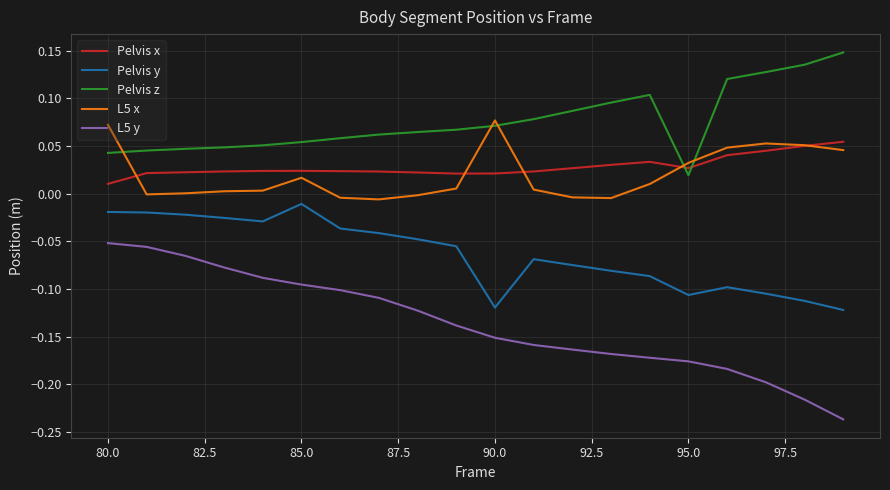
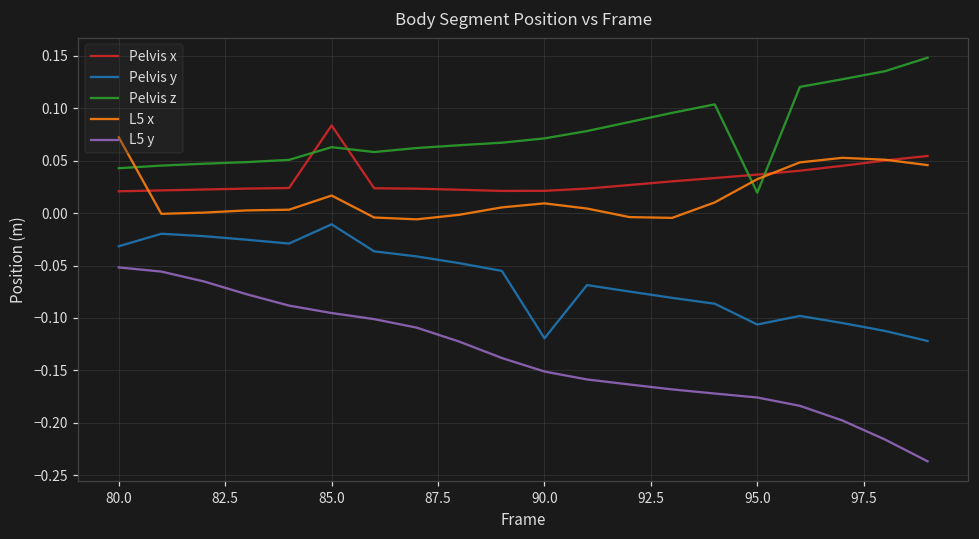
  {
    "Pelvis x": {
-     "80.0": 0.01,
-     "85.0": 0.02,
+     "80.0": 0.02,
+     "85.0": 0.08,
      "90.0": 0.02,
-     "95.0": 0.03
+     "95.0": 0.04
    },
    "Pelvis y": {
-     "80.0": -0.02,
+     "80.0": -0.03,
      "85.0": -0.01,
      "90.0": -0.12,
      "95.0": -0.11
    },
    "Pelvis z": {
      "80.0": 0.04,
-     "85.0": 0.05,
+     "85.0": 0.06,
      "90.0": 0.07,
      "95.0": 0.02
    },
    "L5 x": {
      "85.0": 0.02,
-     "90.0": 0.08,
+     "90.0": 0.01,
      "95.0": 0.03
    },
    "L5 y": {
      "80.0": -0.05,
      "85.0": -0.10,
      "90.0": -0.15,
      "95.0": -0.18
    }
  }
